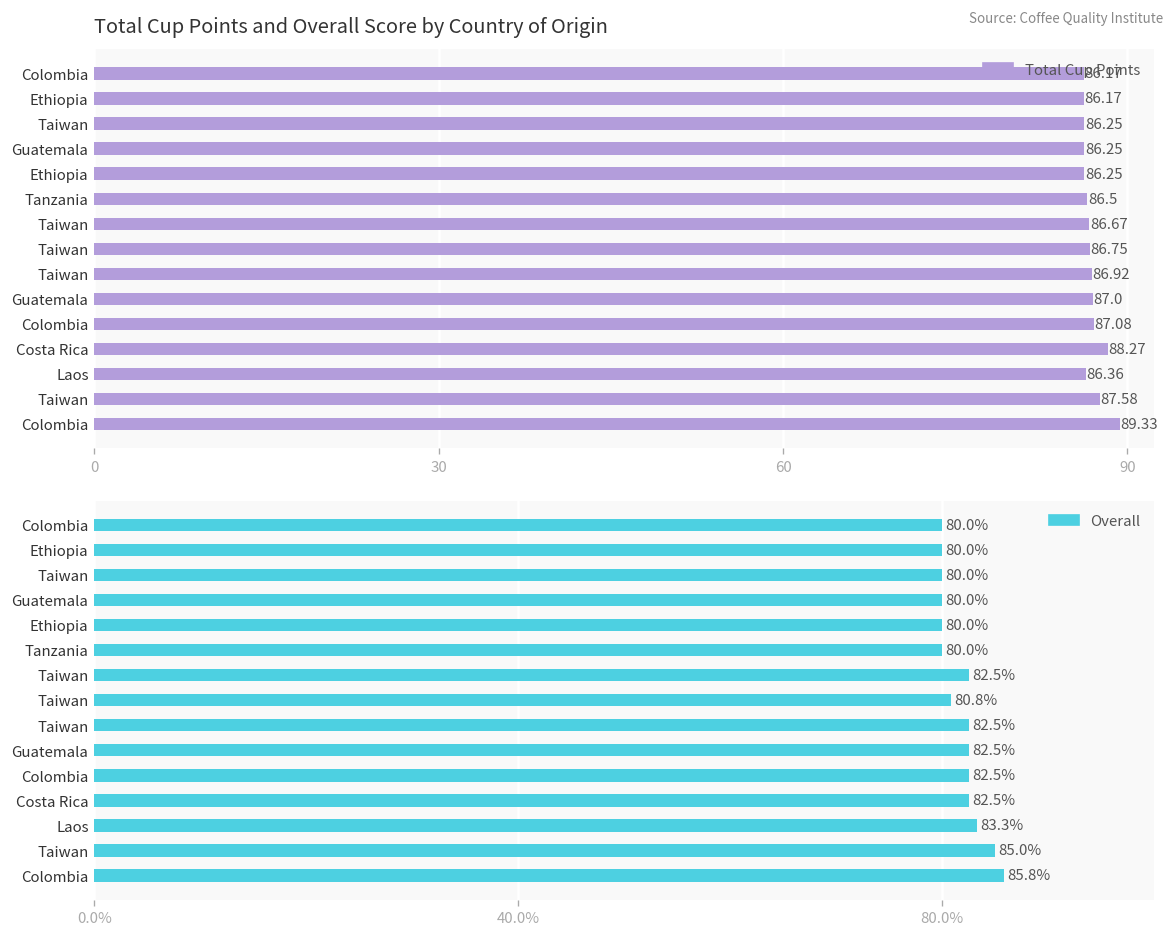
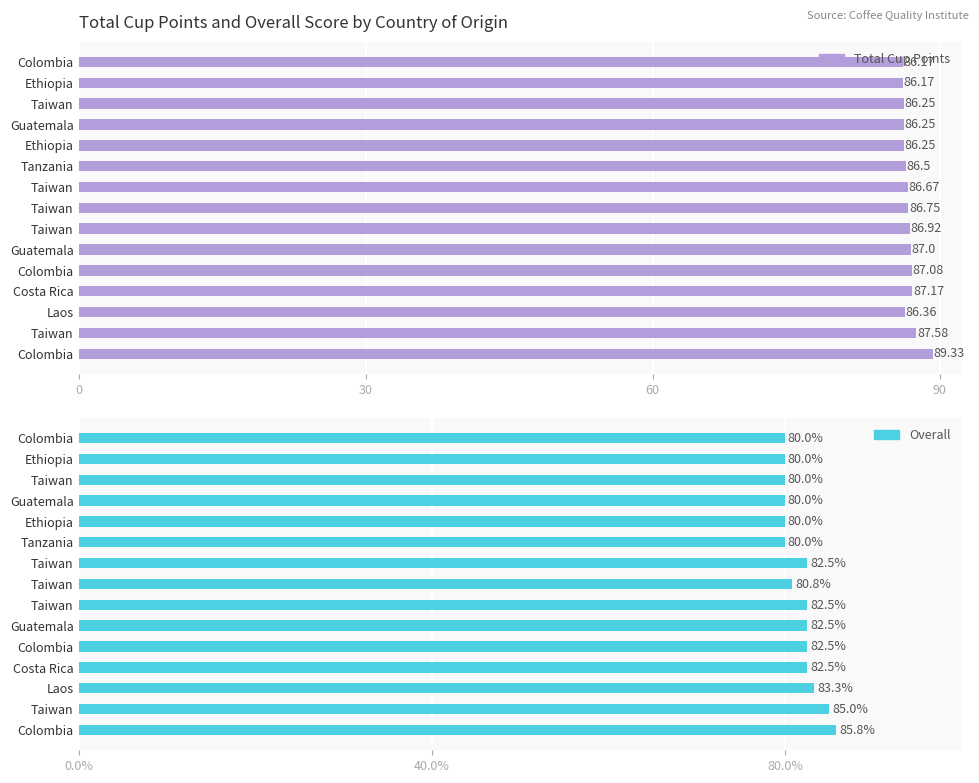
  {
    "Total Cup Points and Overall Score by Country of Origin": {
      "Tanzania": 86.5,
-     "Costa Rica": 88.27,
+     "Costa Rica": 87.17,
      "Laos": 86.36
    }
  }
